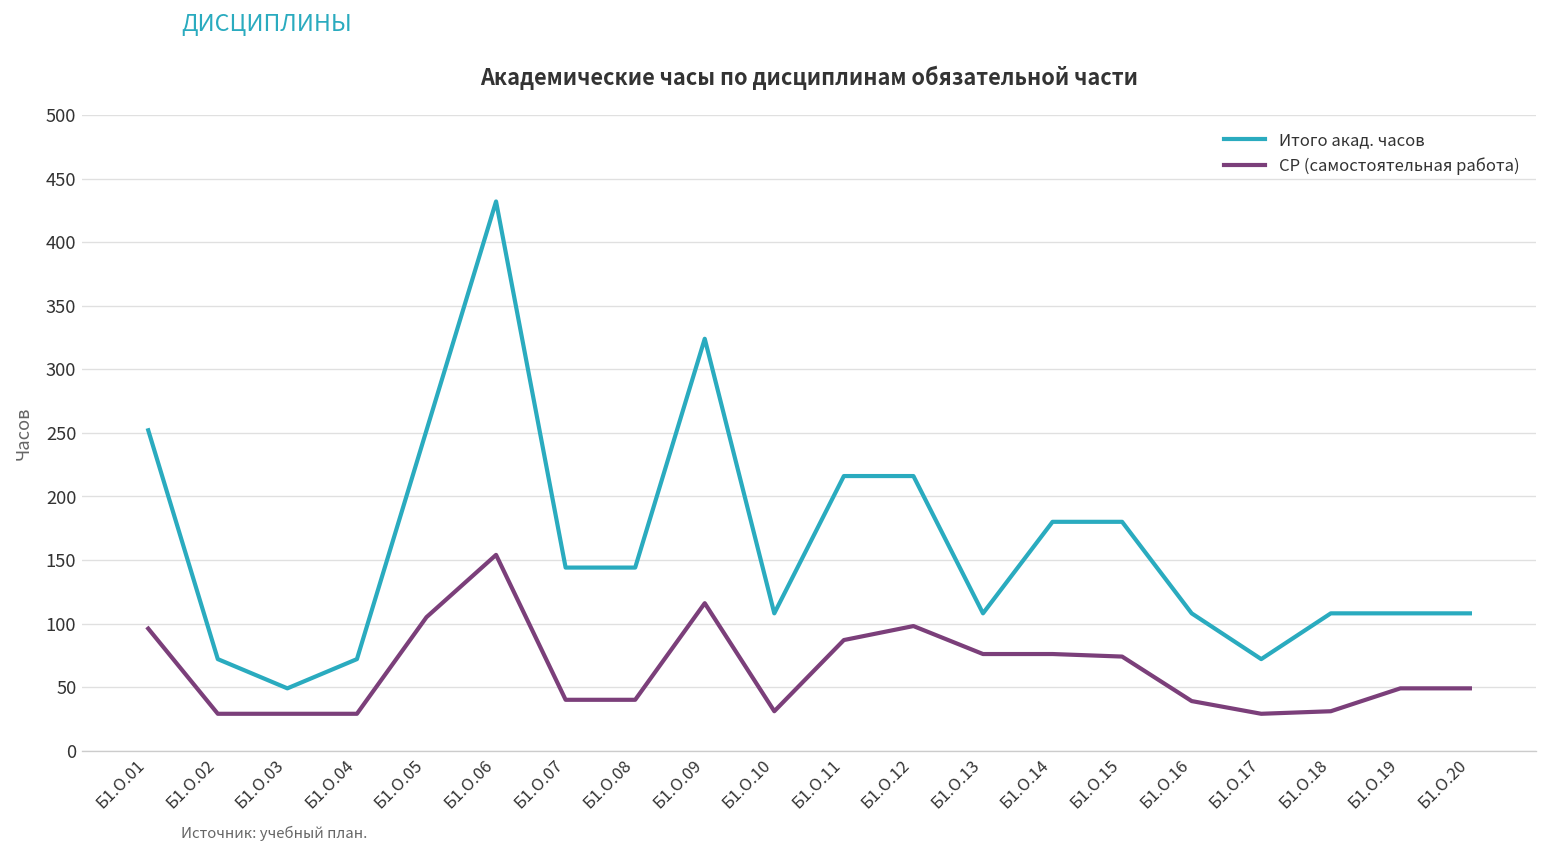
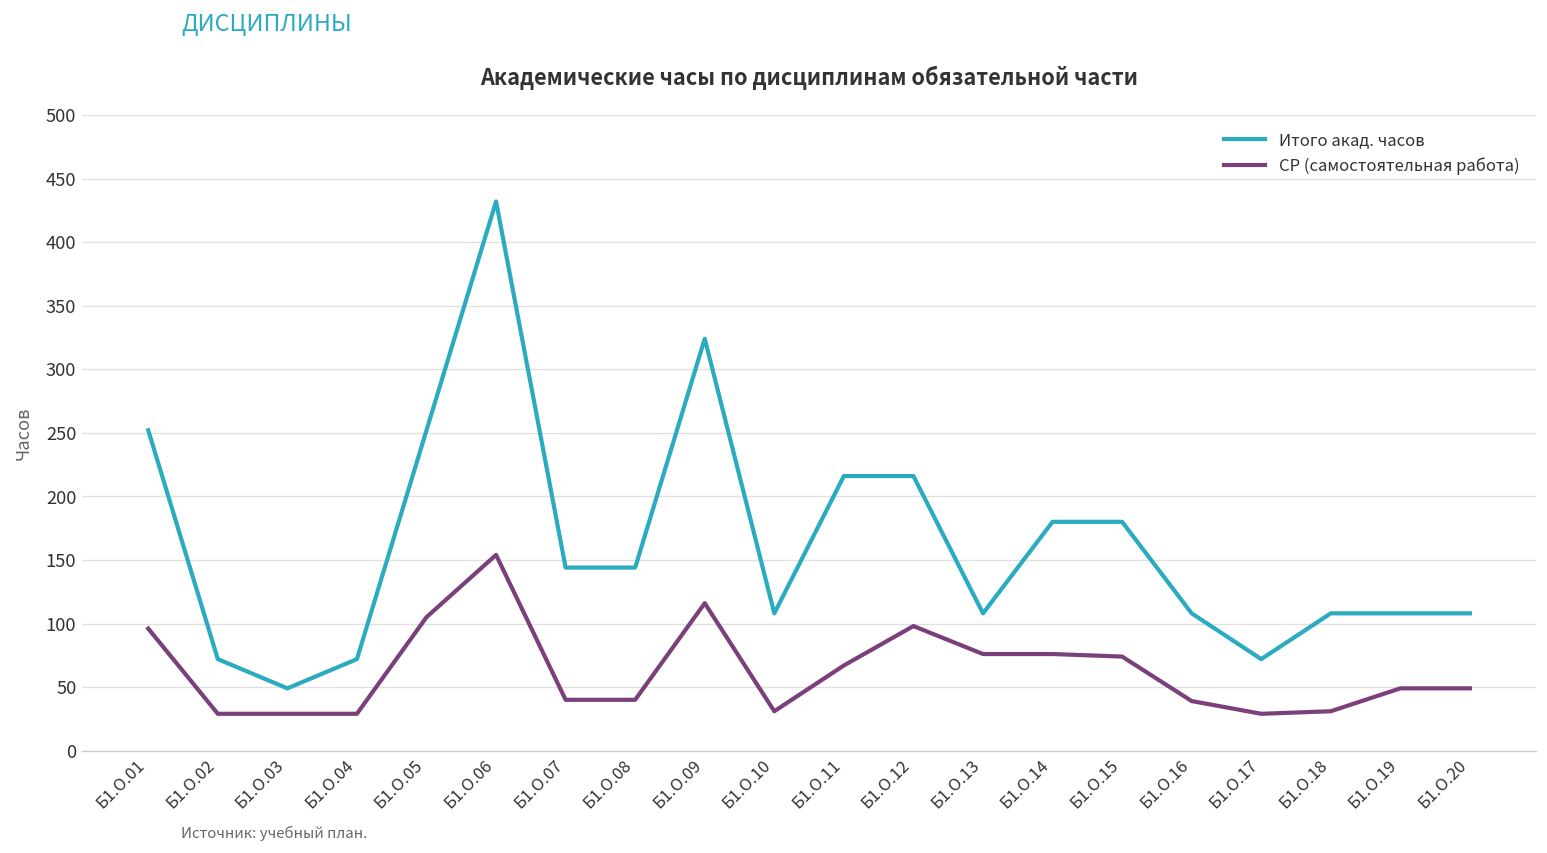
  {
    "Итого акад. часов": {
      "Б1.О.01": 252,
      "Б1.О.02": 72,
      "Б1.О.03": 49,
      "Б1.О.04": 72,
      "Б1.О.05": 252,
      "Б1.О.06": 432,
      "Б1.О.07": 144,
      "Б1.О.08": 144,
      "Б1.О.09": 324,
      "Б1.О.10": 108,
      "Б1.О.11": 216,
      "Б1.О.12": 216,
      "Б1.О.13": 108,
      "Б1.О.14": 180,
      "Б1.О.15": 180,
      "Б1.О.16": 108,
      "Б1.О.17": 72,
      "Б1.О.18": 108,
      "Б1.О.19": 108,
      "Б1.О.20": 108
    },
    "СР (самостоятельная работа)": {
      "Б1.О.01": 96,
      "Б1.О.02": 29,
      "Б1.О.03": 29,
      "Б1.О.04": 29,
      "Б1.О.05": 105,
      "Б1.О.06": 154,
      "Б1.О.07": 40,
      "Б1.О.08": 40,
      "Б1.О.09": 116,
      "Б1.О.10": 31,
-     "Б1.О.11": 87,
+     "Б1.О.11": 67,
      "Б1.О.12": 98,
      "Б1.О.13": 76,
      "Б1.О.14": 76,
      "Б1.О.15": 74,
      "Б1.О.16": 39,
      "Б1.О.17": 29,
      "Б1.О.18": 31,
      "Б1.О.19": 49,
      "Б1.О.20": 49
    }
  }
